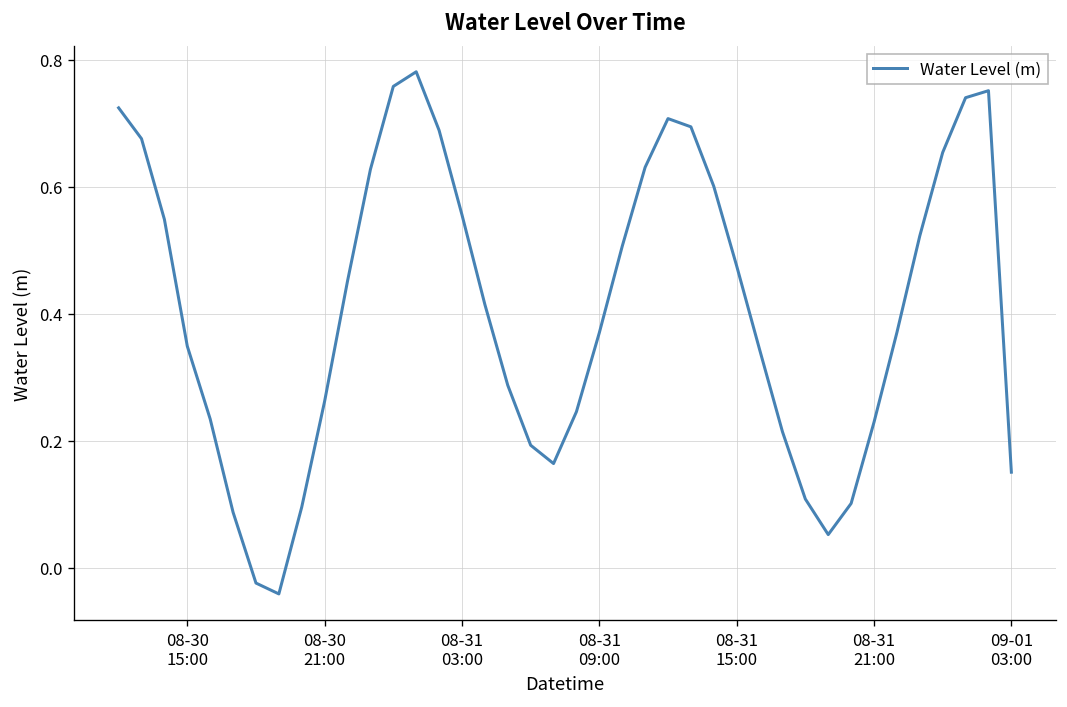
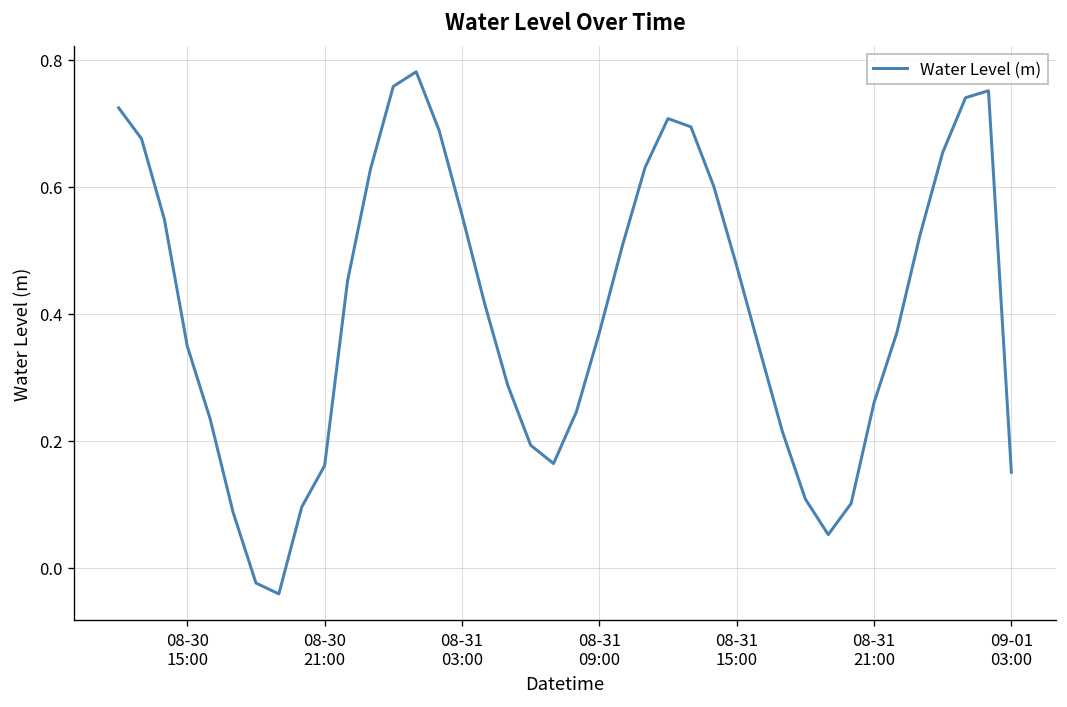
  {
    "08-30 15:00": 0.35,
-   "08-30 21:00": 0.26,
+   "08-30 21:00": 0.16,
    "08-31 03:00": 0.56,
    "08-31 09:00": 0.37,
    "08-31 15:00": 0.48,
-   "08-31 21:00": 0.23,
+   "08-31 21:00": 0.26,
    "09-01 03:00": 0.15
  }
